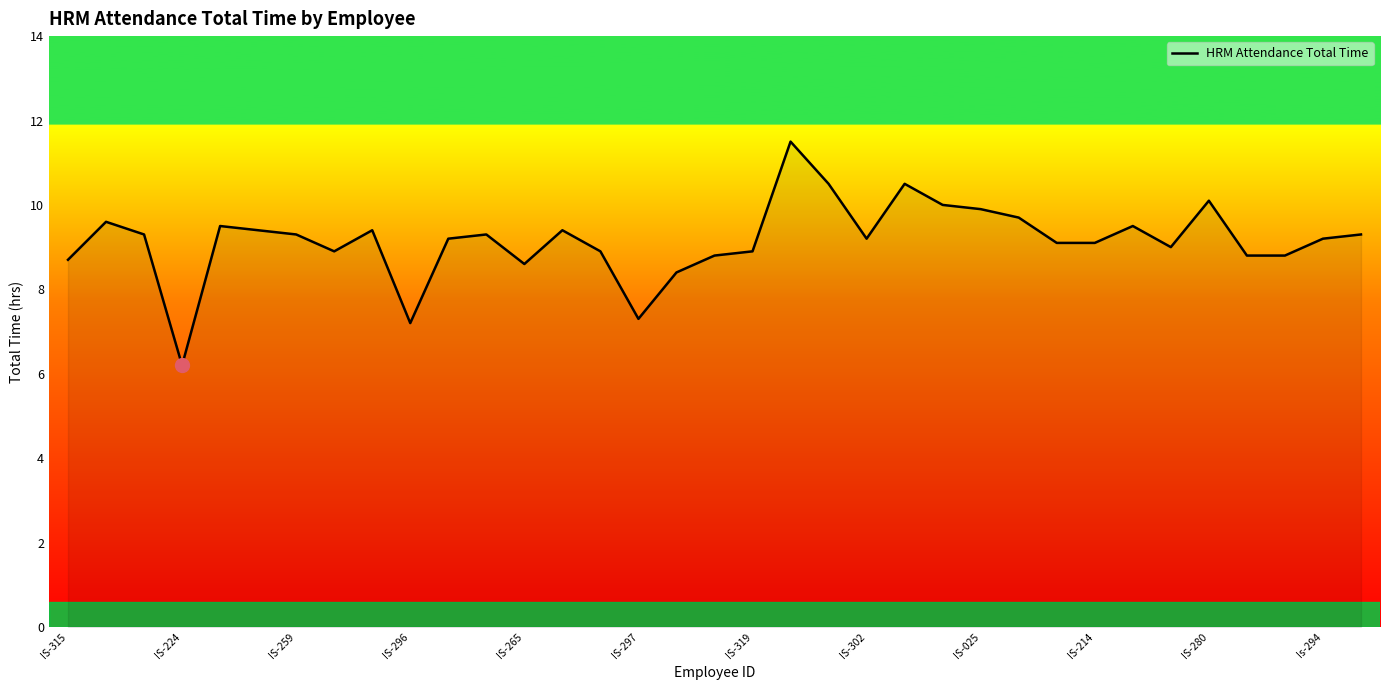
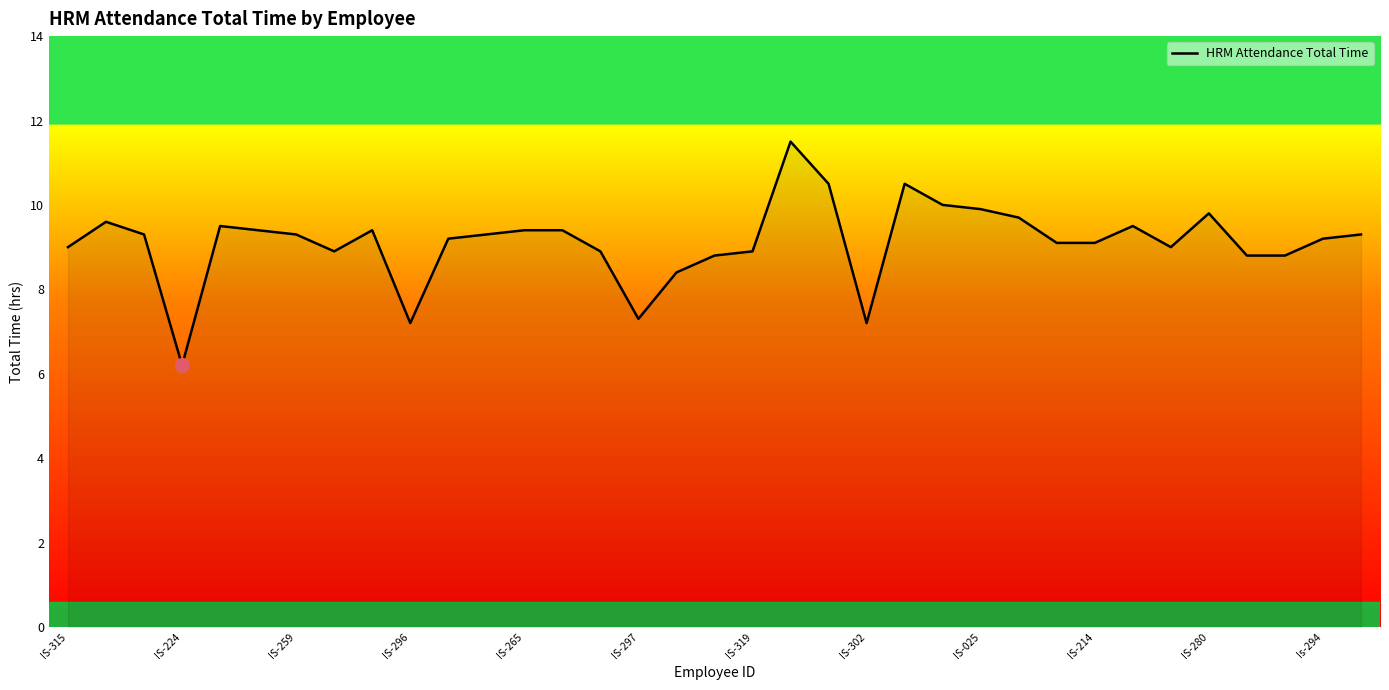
  {
    "HRM Attendance Total Time": {
-     "IS-315": 8.7,
+     "IS-315": 9.0,
      "IS-259": 9.3,
      "IS-296": 7.2,
-     "IS-265": 8.6,
+     "IS-265": 9.4,
      "IS-297": 7.3,
      "IS-319": 8.9,
-     "IS-302": 9.2,
+     "IS-302": 7.2,
      "IS-025": 9.9,
      "IS-214": 9.1,
-     "IS-280": 10.1,
+     "IS-280": 9.8,
      "Is-294": 9.2
    }
  }
